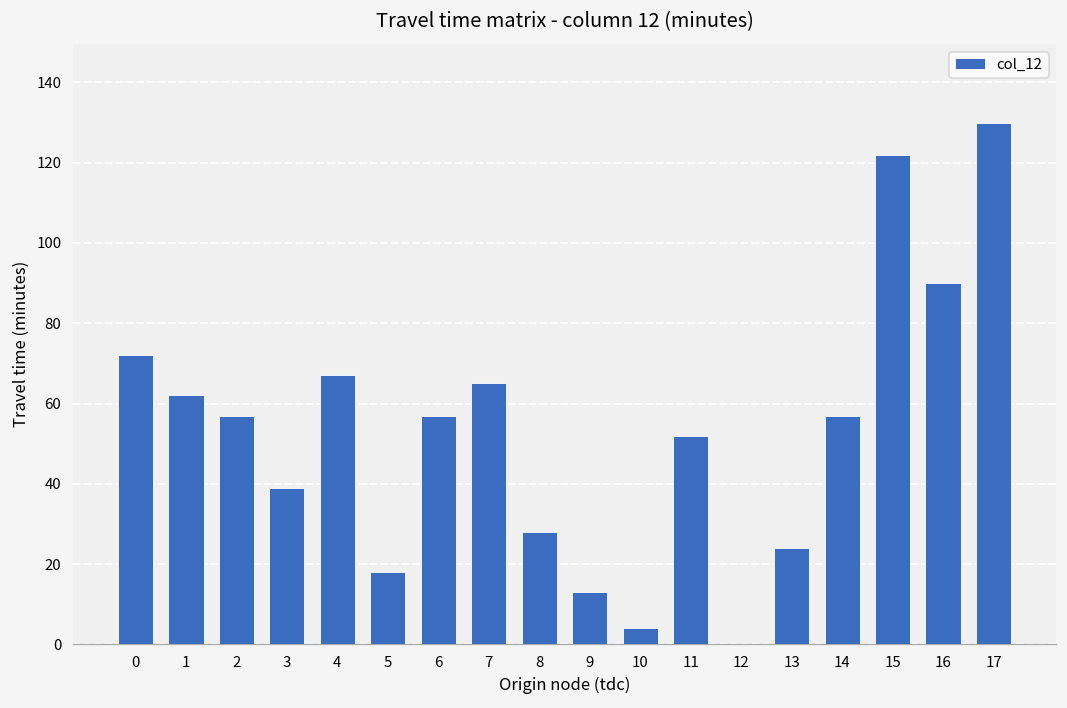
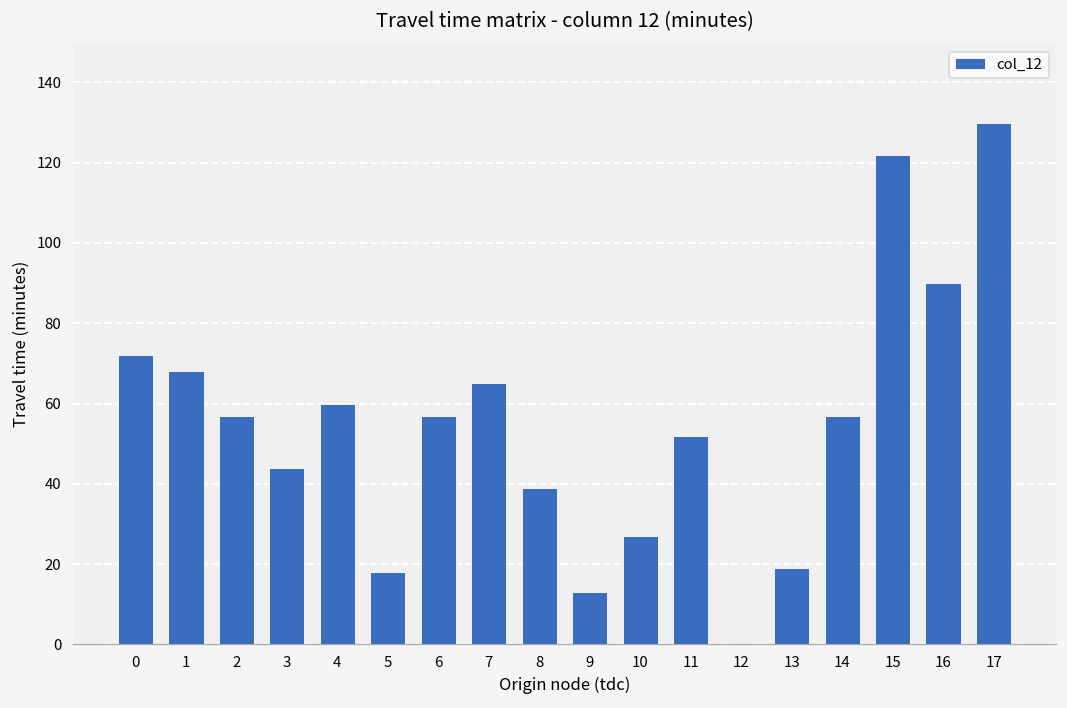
  {
    "0": 72,
-   "1": 62,
+   "1": 68,
    "2": 57,
-   "3": 39,
-   "4": 67,
+   "3": 44,
+   "4": 60,
    "5": 18,
    "6": 57,
    "7": 65,
-   "8": 28,
+   "8": 39,
    "9": 13,
-   "10": 4,
+   "10": 27,
    "11": 52,
    "12": 0,
-   "13": 24,
+   "13": 19,
    "14": 57,
    "15": 122,
    "16": 90,
    "17": 130
  }
